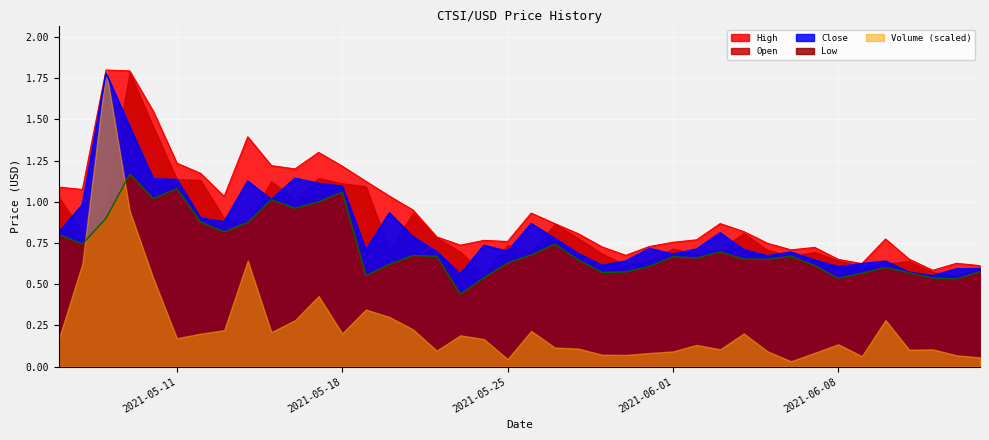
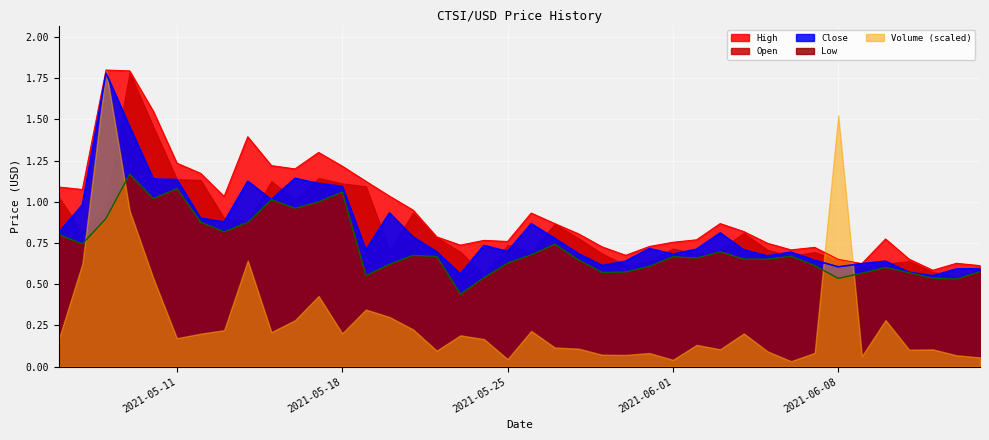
  {
    "Close": {
      "2021-05-18": 1.09,
      "2021-05-25": 0.70,
      "2021-06-01": 0.68,
      "2021-06-08": 0.61
    },
    "Volume (scaled)": {
      "2021-05-11": 0.17,
      "2021-05-18": 0.20,
      "2021-05-25": 0.05,
-     "2021-06-01": 0.09,
-     "2021-06-08": 0.14
+     "2021-06-01": 0.04,
+     "2021-06-08": 1.52
    }
  }
